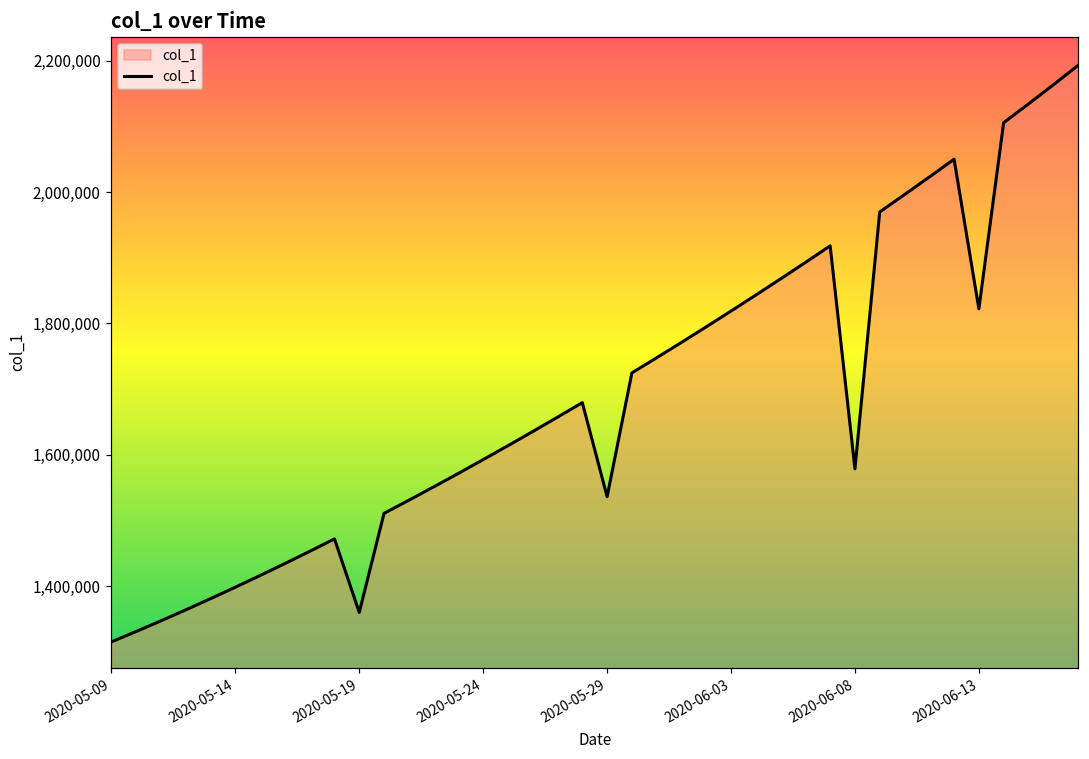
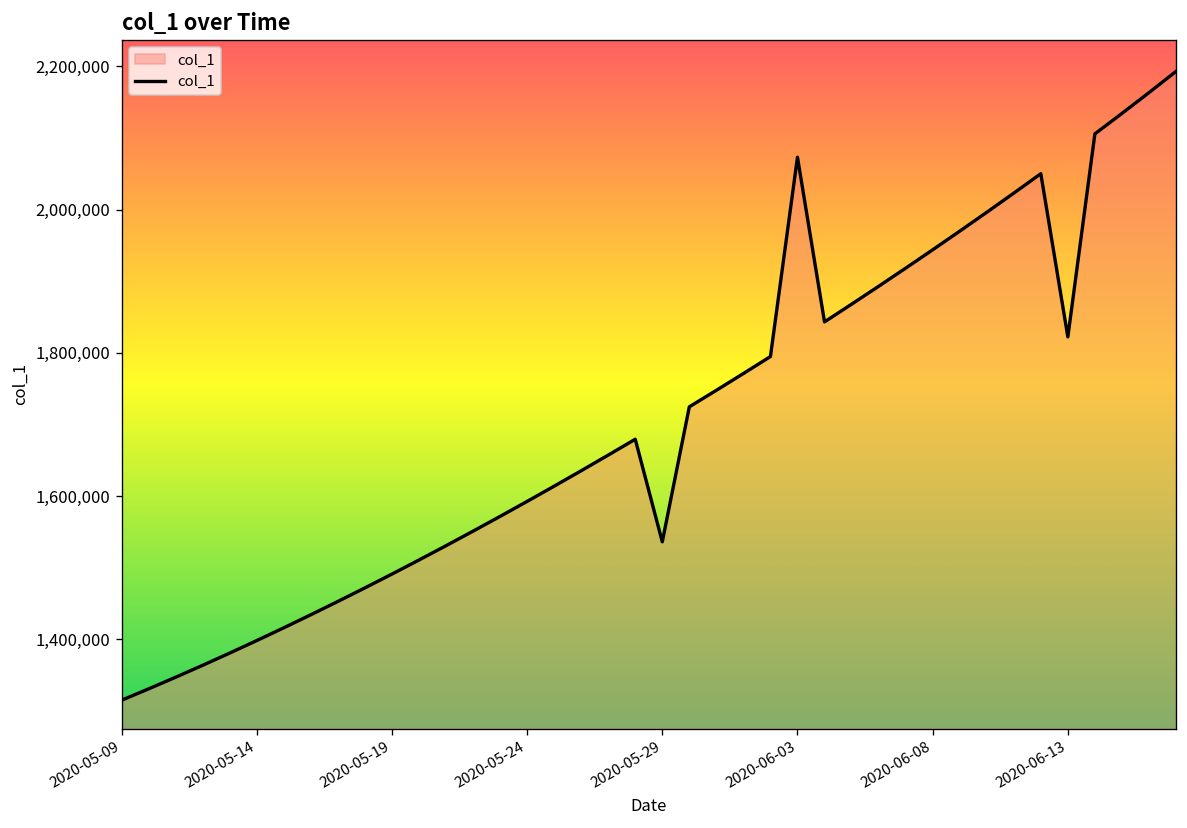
  {
    "2020-05-09": "1,320,000",
    "2020-05-14": "1,400,000",
-   "2020-05-19": "1,360,000",
+   "2020-05-19": "1,490,000",
    "2020-05-24": "1,590,000",
    "2020-05-29": "1,540,000",
-   "2020-06-03": "1,820,000",
-   "2020-06-08": "1,580,000",
+   "2020-06-03": "2,070,000",
+   "2020-06-08": "1,940,000",
    "2020-06-13": "1,820,000"
  }
